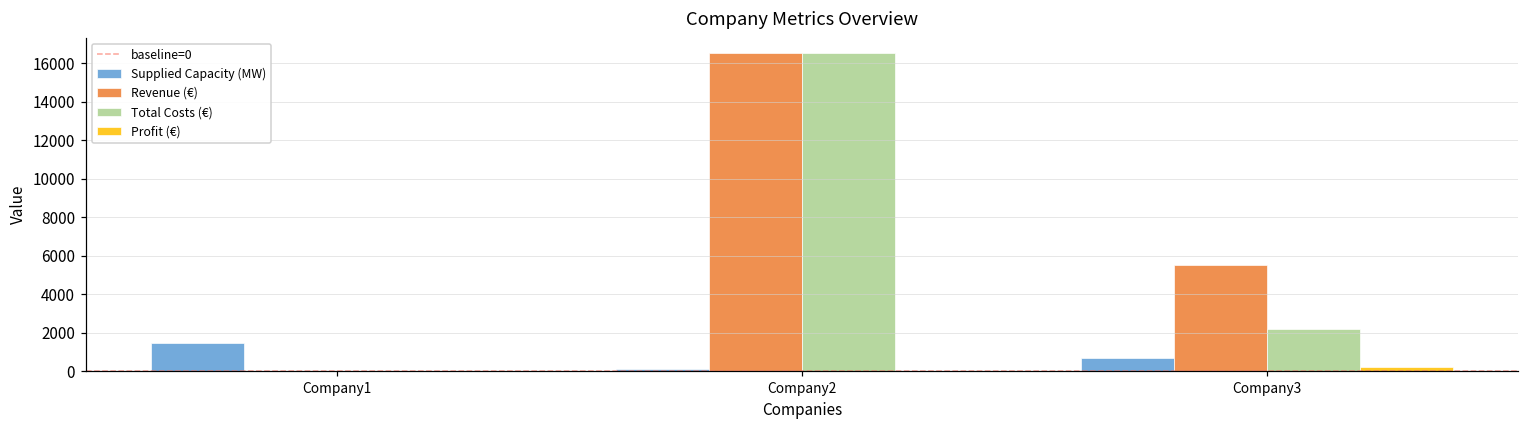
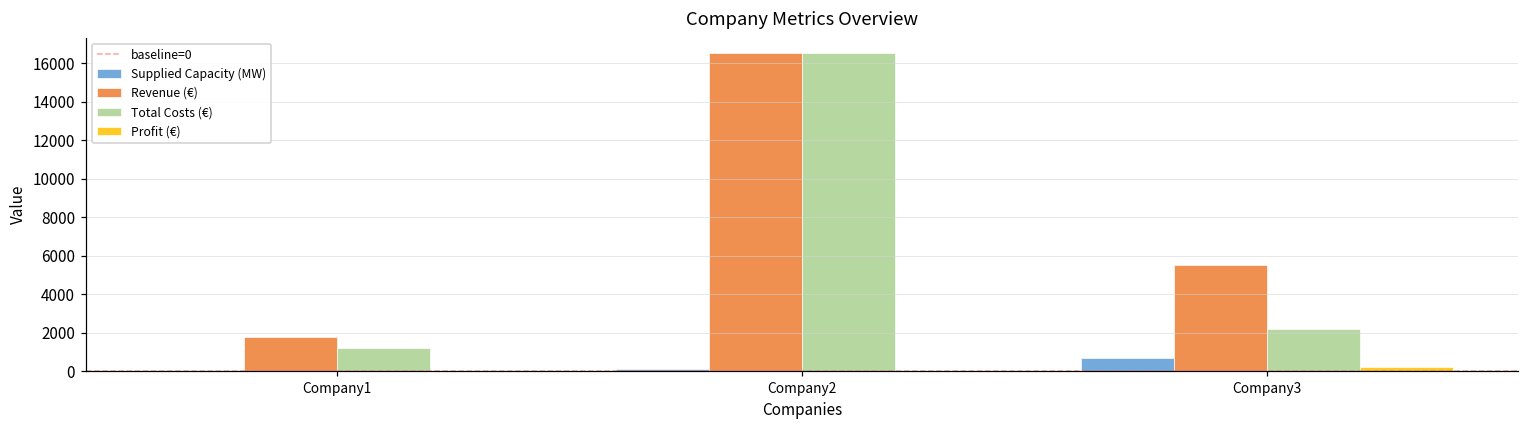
  {
    "Supplied Capacity (MW)": {
-     "Company1": 1500,
+     "Company1": 0,
      "Company2": 200,
      "Company3": 700
    },
    "Revenue (€)": {
-     "Company1": 0,
+     "Company1": 1800,
      "Company2": 16500,
      "Company3": 5500
    },
    "Total Costs (€)": {
-     "Company1": 0,
+     "Company1": 1200,
      "Company2": 16500,
      "Company3": 2200
    },
    "Profit (€)": {
      "Company1": 0,
      "Company2": 0,
      "Company3": 200
    }
  }
